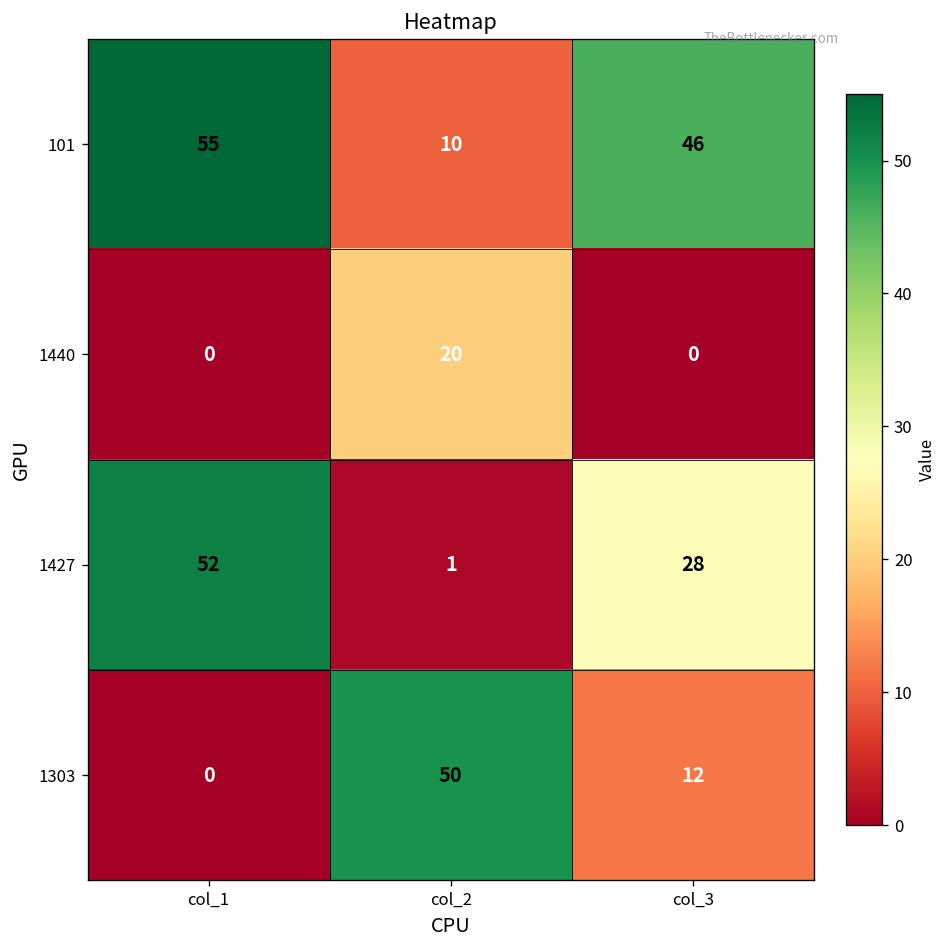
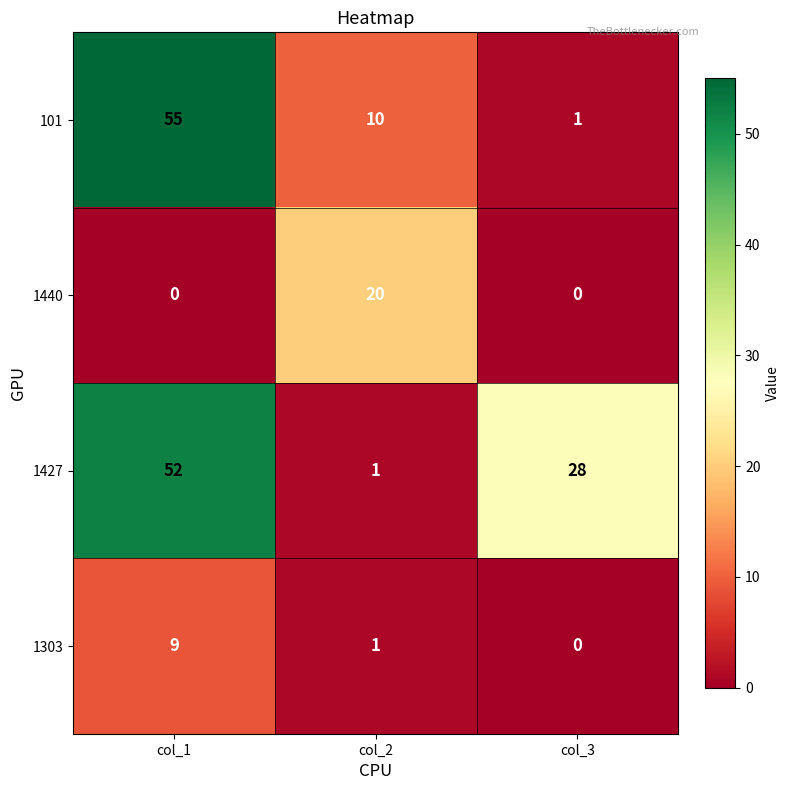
  {
    "101": {
      "col_1": 55,
      "col_2": 10,
-     "col_3": 46
+     "col_3": 1
    },
    "1440": {
      "col_1": 0,
      "col_2": 20,
      "col_3": 0
    },
    "1427": {
      "col_1": 52,
      "col_2": 1,
      "col_3": 28
    },
    "1303": {
-     "col_1": 0,
-     "col_2": 50,
-     "col_3": 12
+     "col_1": 9,
+     "col_2": 1,
+     "col_3": 0
    }
  }
